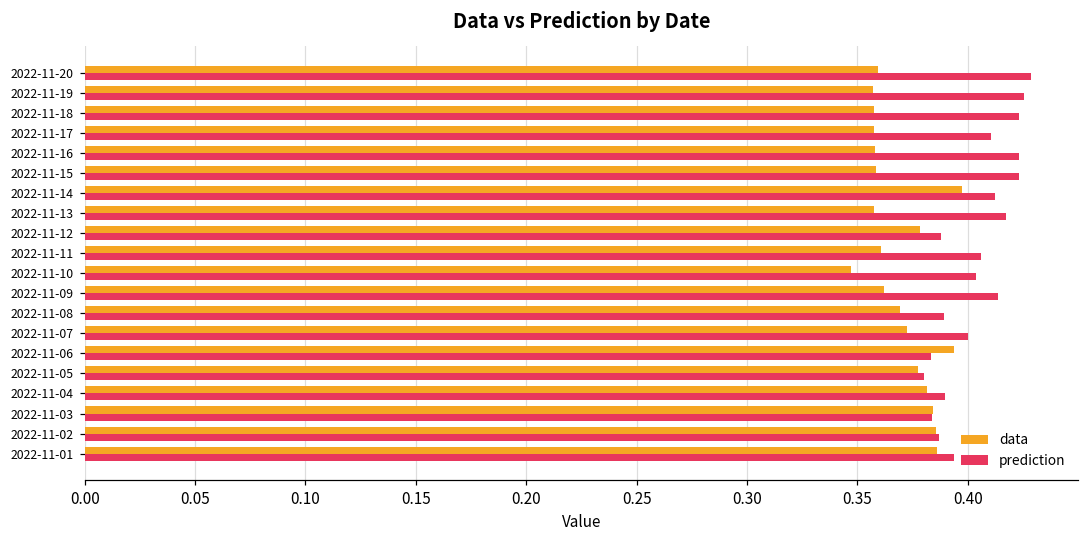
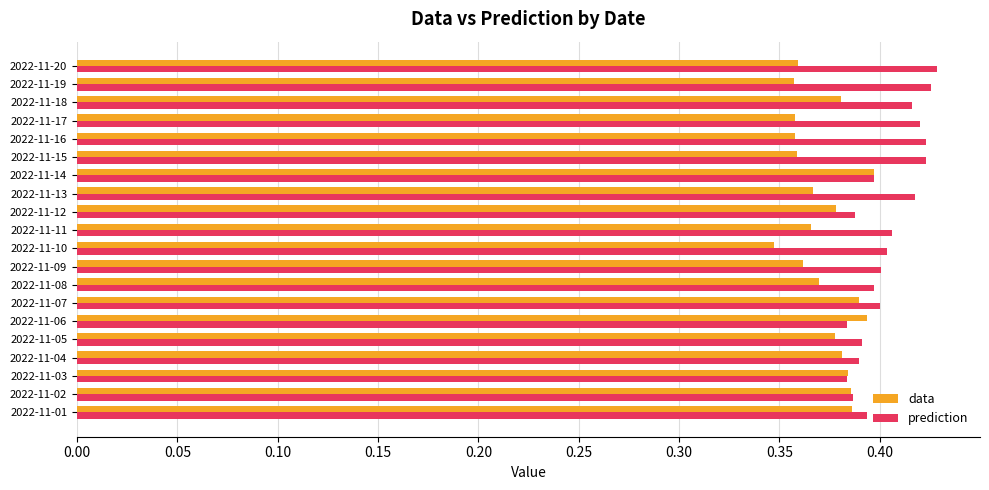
  {
    "data": {
      "2022-11-20": 0.359,
      "2022-11-19": 0.357,
-     "2022-11-18": 0.358,
+     "2022-11-18": 0.381,
      "2022-11-17": 0.358,
      "2022-11-16": 0.358,
      "2022-11-15": 0.359,
      "2022-11-14": 0.397,
-     "2022-11-13": 0.358,
+     "2022-11-13": 0.367,
      "2022-11-12": 0.378,
-     "2022-11-11": 0.361,
+     "2022-11-11": 0.366,
      "2022-11-10": 0.347,
      "2022-11-09": 0.362,
      "2022-11-08": 0.369,
-     "2022-11-07": 0.373,
+     "2022-11-07": 0.390,
      "2022-11-06": 0.394,
      "2022-11-05": 0.377,
      "2022-11-04": 0.381,
      "2022-11-03": 0.384,
      "2022-11-02": 0.386,
      "2022-11-01": 0.386
    },
    "prediction": {
      "2022-11-20": 0.428,
      "2022-11-19": 0.426,
-     "2022-11-18": 0.423,
-     "2022-11-17": 0.411,
+     "2022-11-18": 0.416,
+     "2022-11-17": 0.420,
      "2022-11-16": 0.423,
      "2022-11-15": 0.423,
-     "2022-11-14": 0.412,
+     "2022-11-14": 0.397,
      "2022-11-13": 0.418,
      "2022-11-12": 0.388,
      "2022-11-11": 0.406,
      "2022-11-10": 0.404,
-     "2022-11-09": 0.414,
-     "2022-11-08": 0.389,
+     "2022-11-09": 0.400,
+     "2022-11-08": 0.397,
      "2022-11-07": 0.400,
      "2022-11-06": 0.383,
-     "2022-11-05": 0.380,
+     "2022-11-05": 0.391,
      "2022-11-04": 0.390,
      "2022-11-03": 0.384,
      "2022-11-02": 0.387,
      "2022-11-01": 0.394
    }
  }
